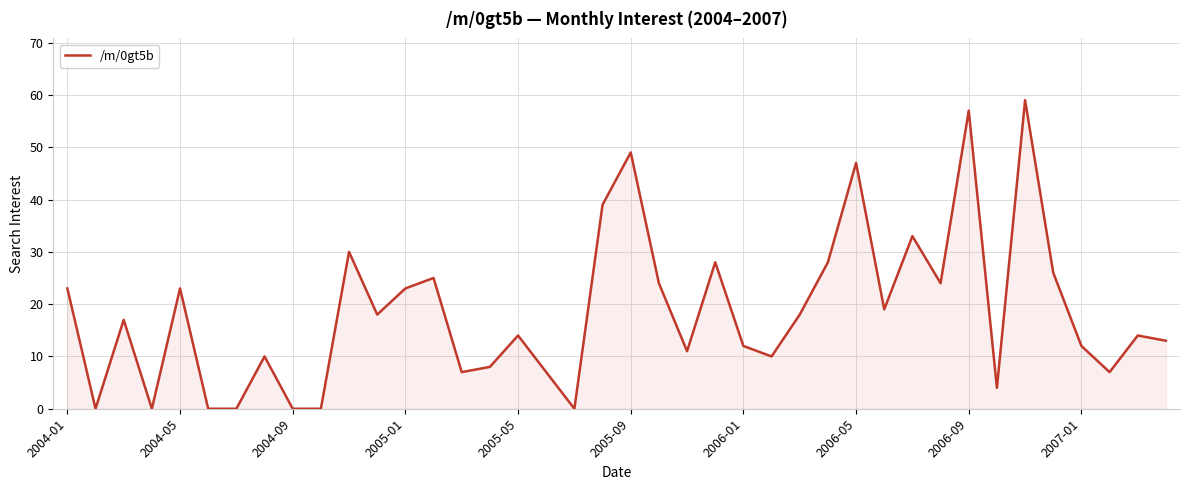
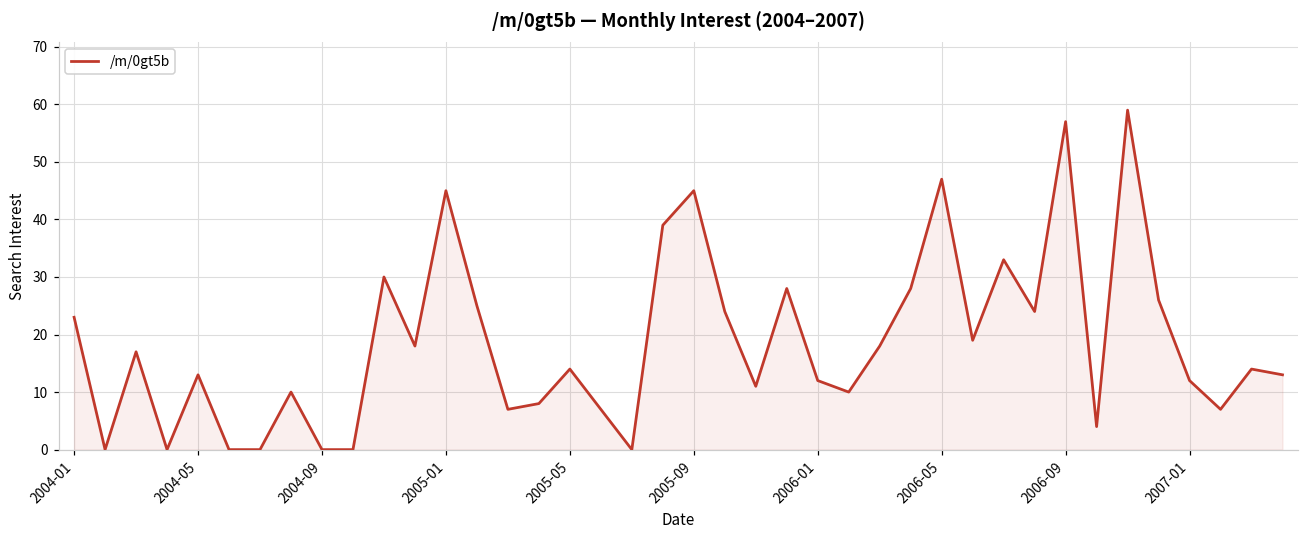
  {
    "2004-01": 23,
-   "2004-05": 23,
+   "2004-05": 13,
    "2004-09": 0,
-   "2005-01": 23,
+   "2005-01": 45,
    "2005-05": 14,
-   "2005-09": 49,
+   "2005-09": 45,
    "2006-01": 12,
    "2006-05": 47,
    "2006-09": 57,
    "2007-01": 12
  }
